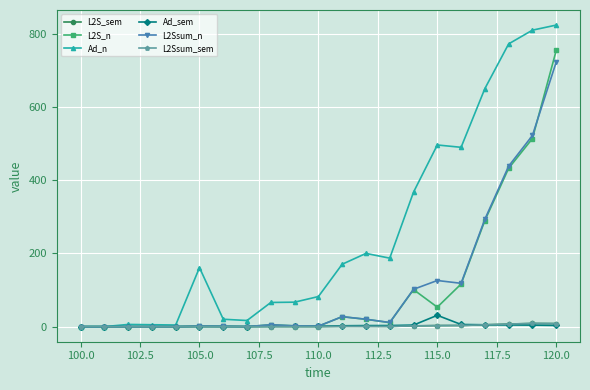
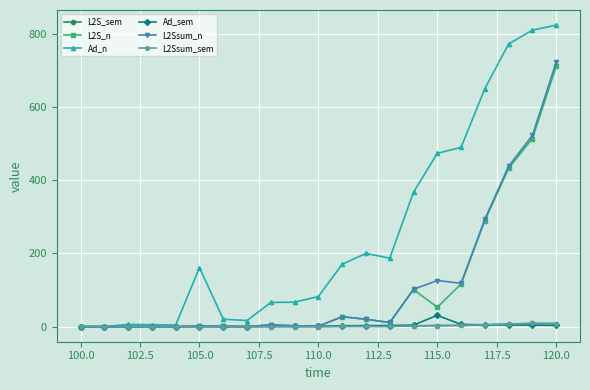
  {
    "L2S_n": {
      "115.0": 50,
-     "120.0": 750
+     "120.0": 710
    },
    "Ad_n": {
      "105.0": 160,
      "110.0": 80,
-     "115.0": 500,
+     "115.0": 470,
      "120.0": 820
    },
    "Ad_sem": {
      "115.0": 30
    }
  }
